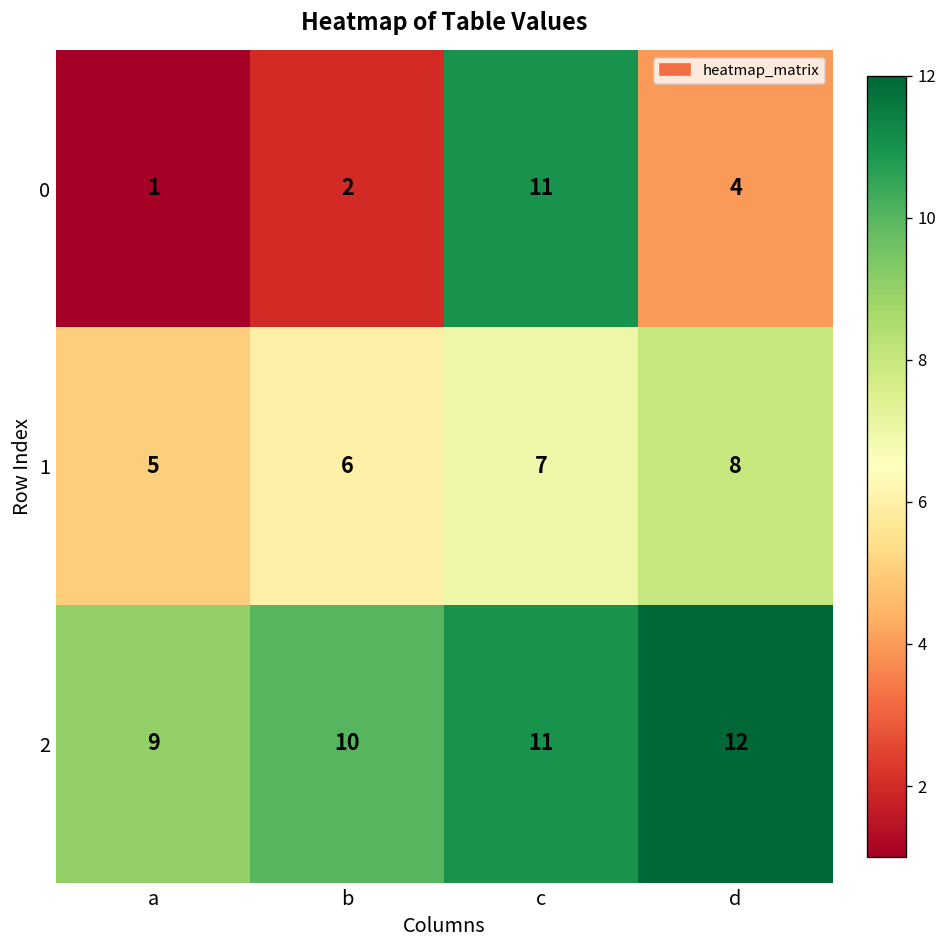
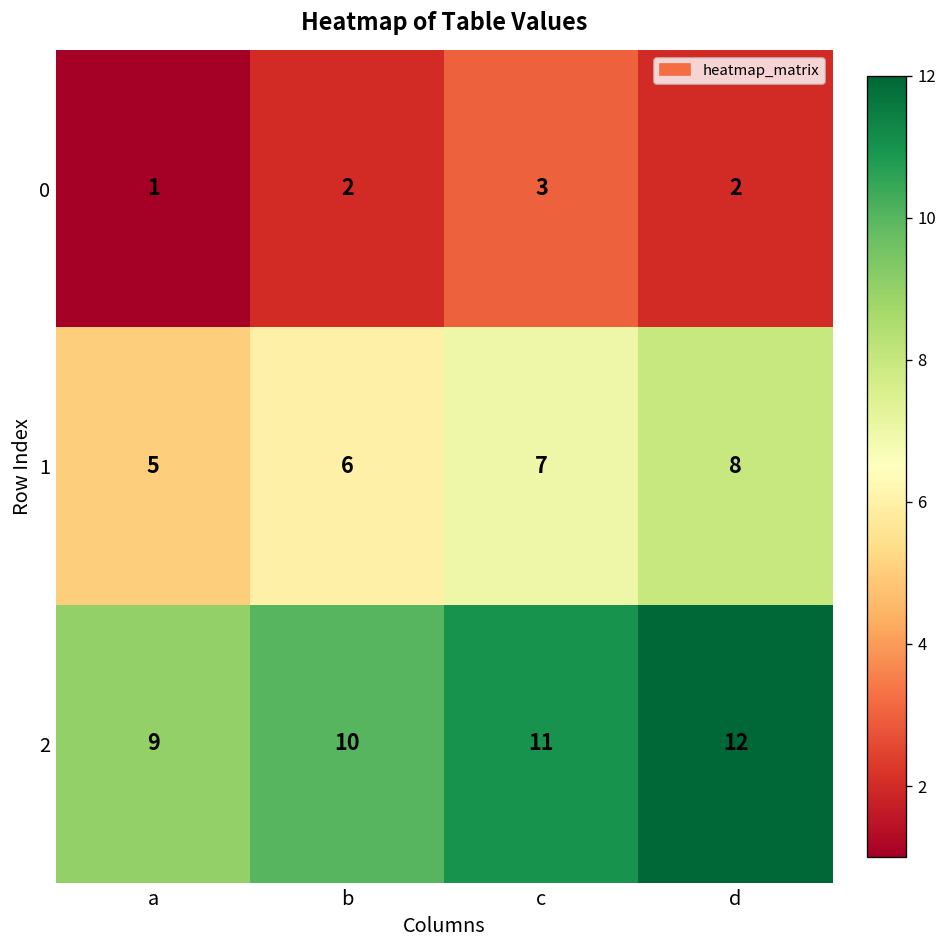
  {
    "0": {
      "a": 1,
      "b": 2,
-     "c": 11,
-     "d": 4
+     "c": 3,
+     "d": 2
    },
    "1": {
      "a": 5,
      "b": 6,
      "c": 7,
      "d": 8
    },
    "2": {
      "a": 9,
      "b": 10,
      "c": 11,
      "d": 12
    }
  }
